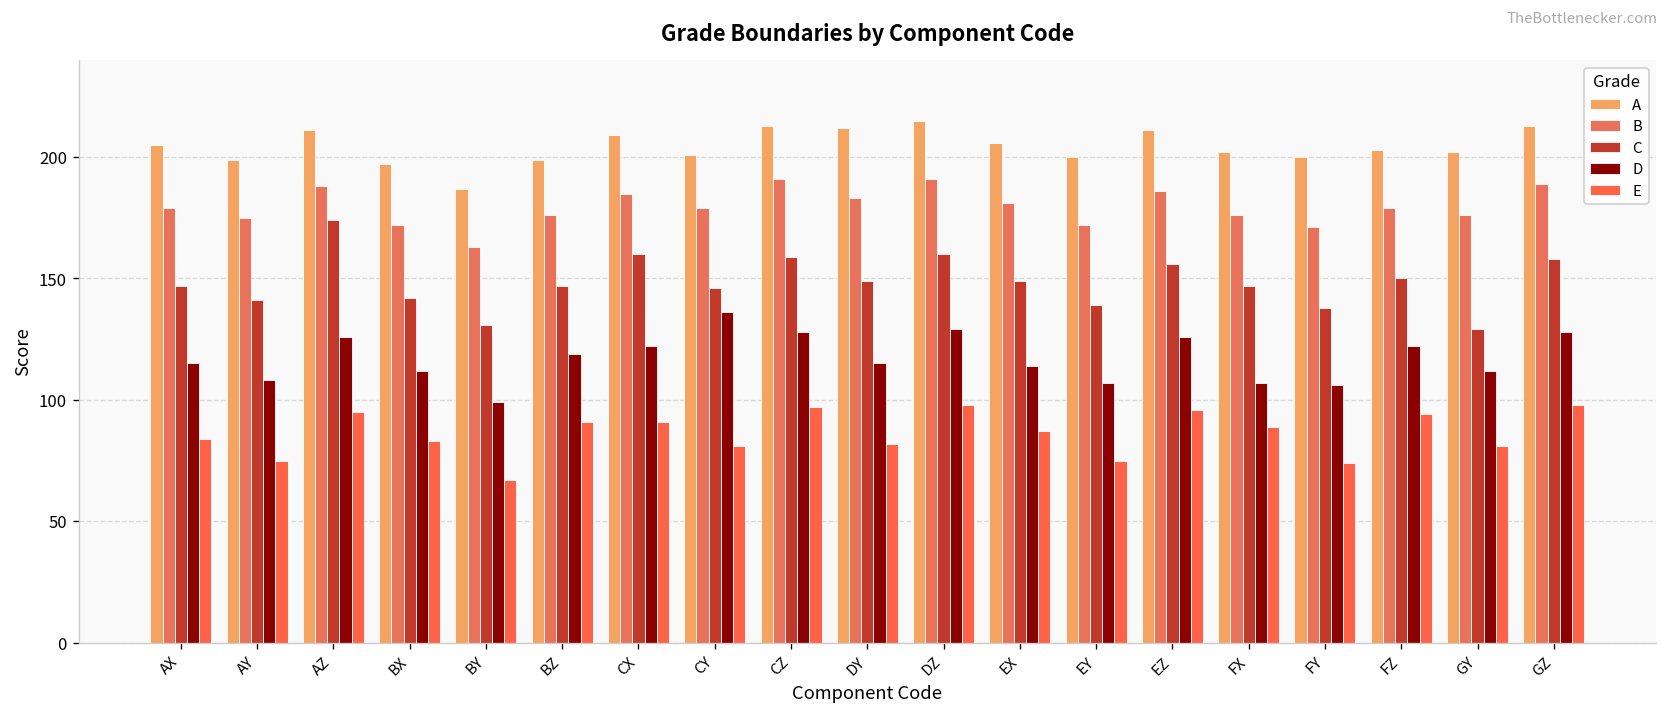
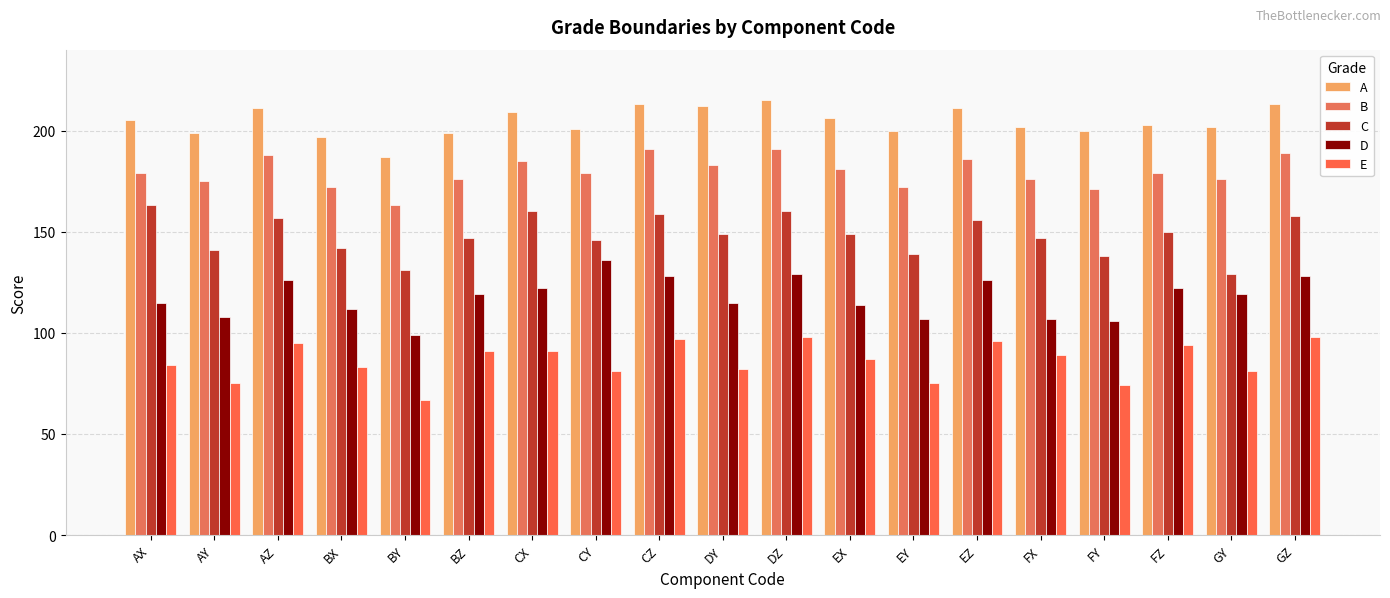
  {
    "C": {
-     "AX": 147,
+     "AX": 163,
      "AY": 141,
-     "AZ": 174,
+     "AZ": 157,
      "BX": 142,
      "BY": 131,
      "BZ": 147,
      "CX": 160,
      "CY": 146,
      "CZ": 159,
      "DY": 149,
      "DZ": 160,
      "EX": 149,
      "EY": 139,
      "EZ": 156,
      "FX": 147,
      "FY": 138,
      "FZ": 150,
      "GY": 129,
      "GZ": 158
    },
    "D": {
      "AX": 115,
      "AY": 108,
      "AZ": 126,
      "BX": 112,
      "BY": 99,
      "BZ": 119,
      "CX": 122,
      "CY": 136,
      "CZ": 128,
      "DY": 115,
      "DZ": 129,
      "EX": 114,
      "EY": 107,
      "EZ": 126,
      "FX": 107,
      "FY": 106,
      "FZ": 122,
-     "GY": 112,
+     "GY": 119,
      "GZ": 128
    }
  }
